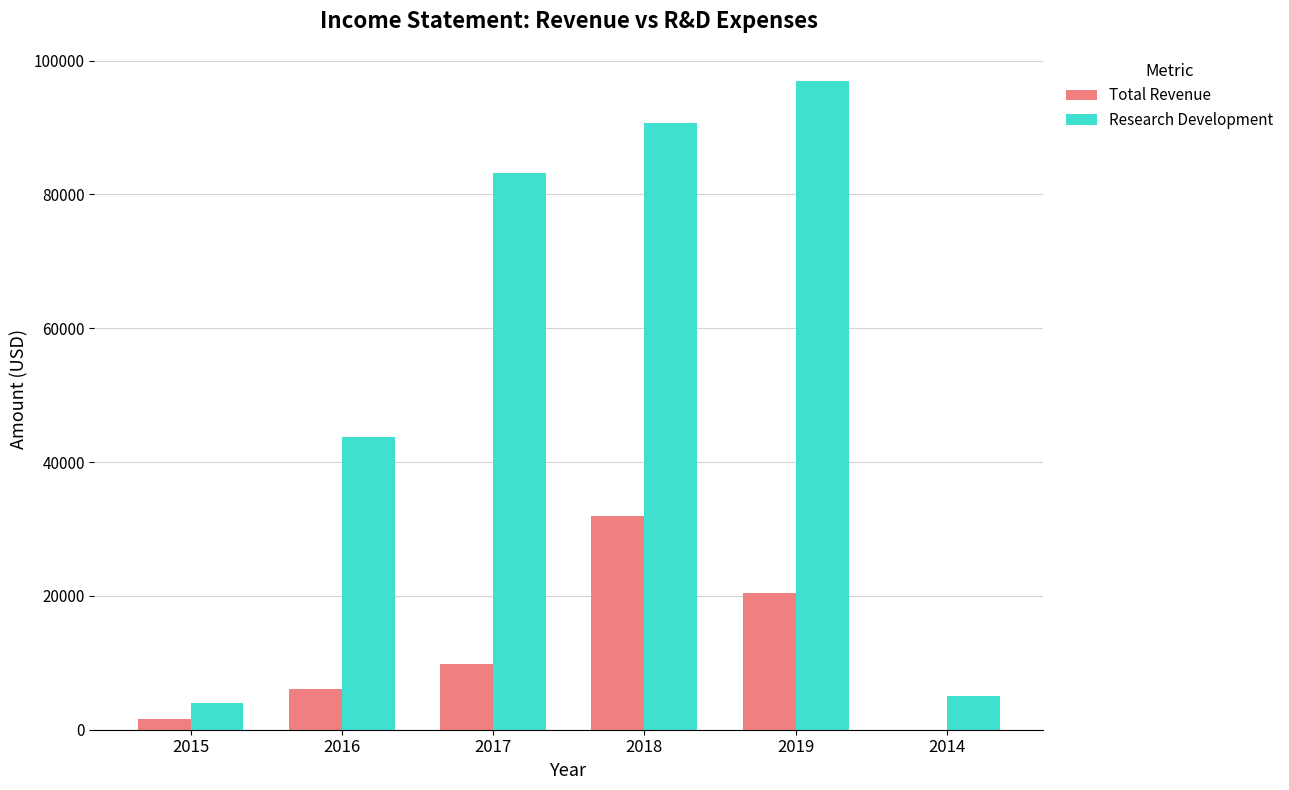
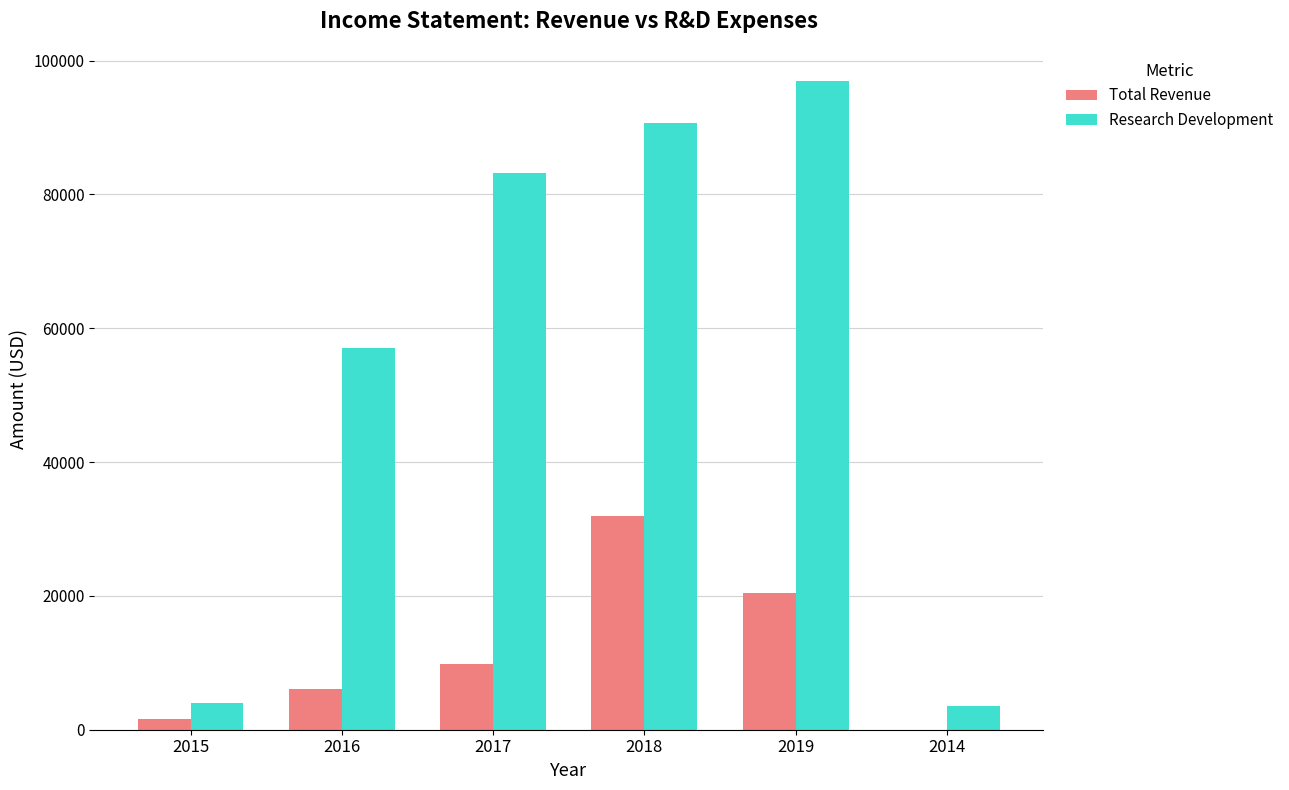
  {
    "Total Revenue": {
      "2015": 2000,
      "2016": 6000,
      "2017": 10000,
      "2018": 32000,
      "2019": 21000,
      "2014": 0
    },
    "Research Development": {
      "2015": 4000,
-     "2016": 44000,
+     "2016": 57000,
      "2017": 83000,
      "2018": 91000,
      "2019": 97000,
-     "2014": 5000
+     "2014": 4000
    }
  }
